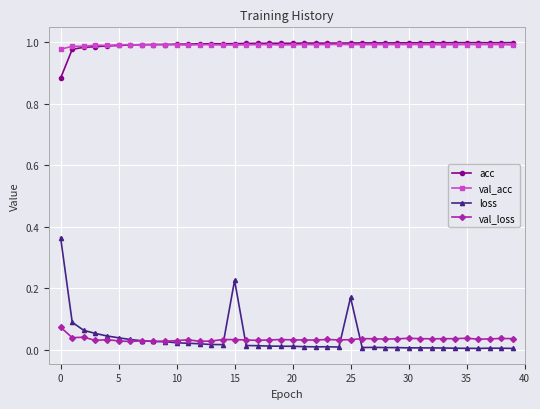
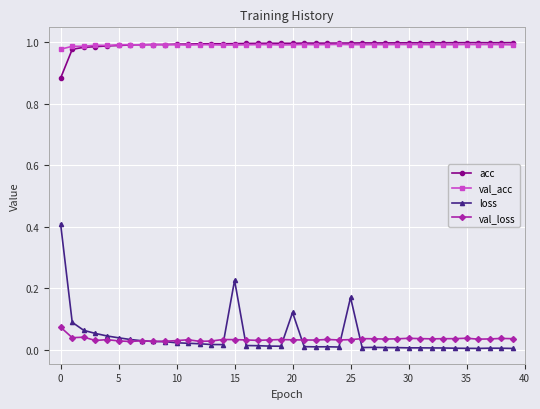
  {
    "loss": {
-     "0": 0.36,
+     "0": 0.41,
      "5": 0.04,
      "15": 0.23,
-     "20": 0.01,
+     "20": 0.12,
      "25": 0.17,
      "30": 0.01,
      "35": 0.00
    }
  }
